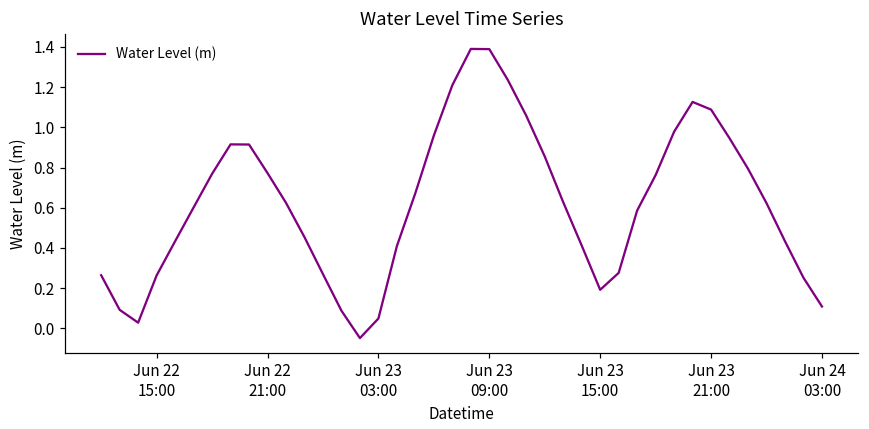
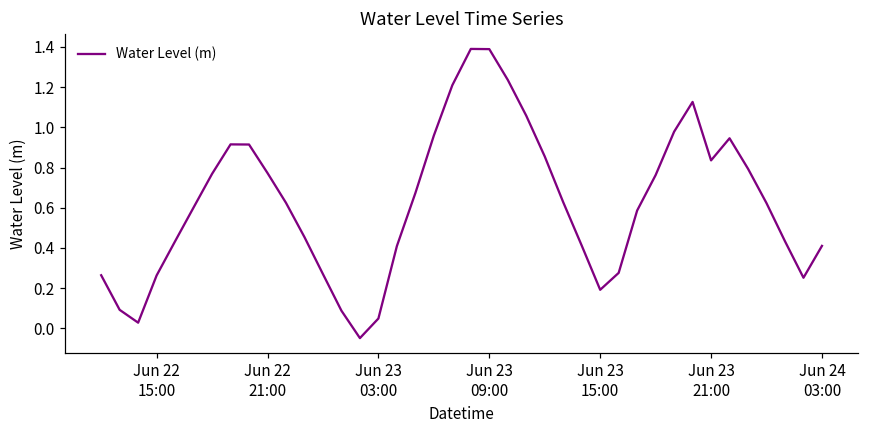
  {
    "Jun 22 15:00": 0.26,
    "Jun 22 21:00": 0.77,
    "Jun 23 03:00": 0.05,
    "Jun 23 09:00": 1.39,
    "Jun 23 15:00": 0.19,
-   "Jun 23 21:00": 1.09,
-   "Jun 24 03:00": 0.11
+   "Jun 23 21:00": 0.84,
+   "Jun 24 03:00": 0.41
  }
